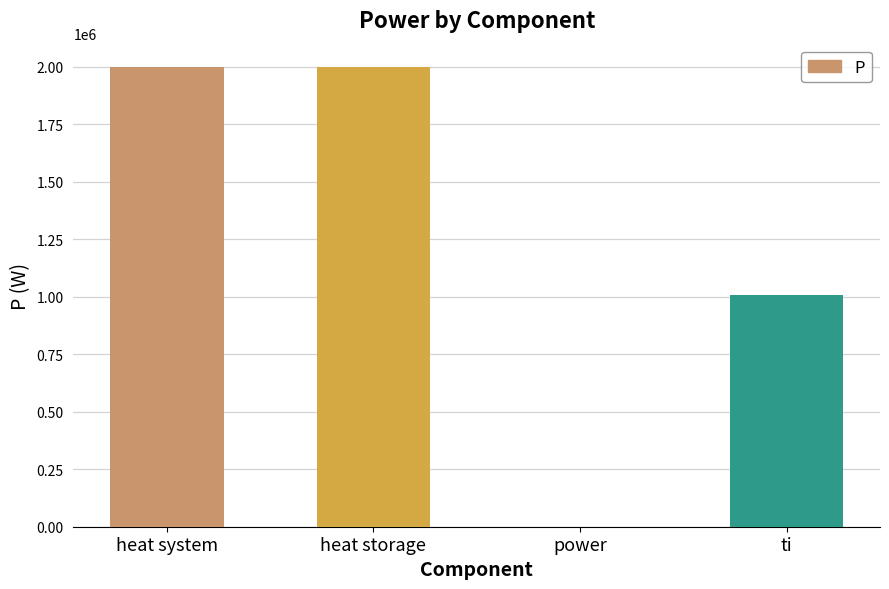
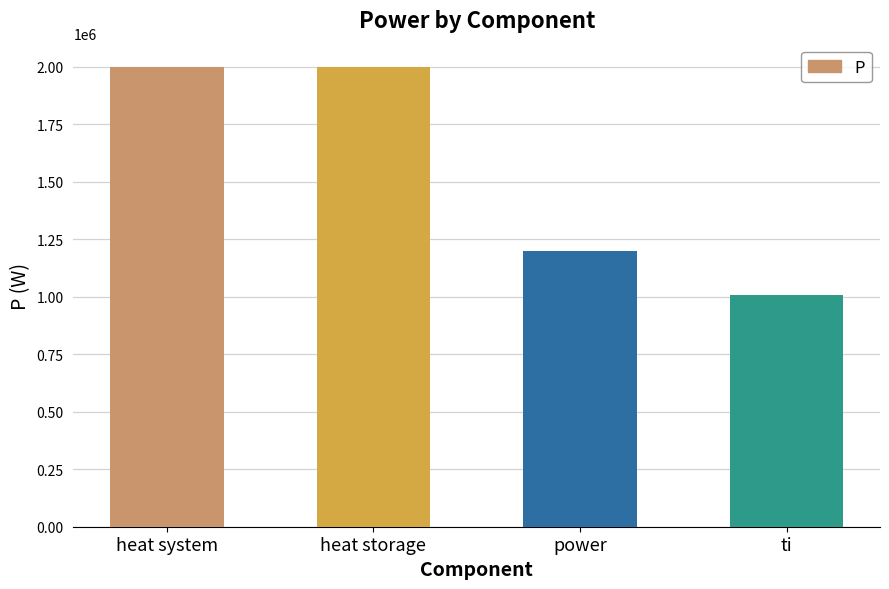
  {
    "heat system": 2000000,
    "heat storage": 2000000,
-   "power": 0,
+   "power": 1200000,
    "ti": 1010000
  }
